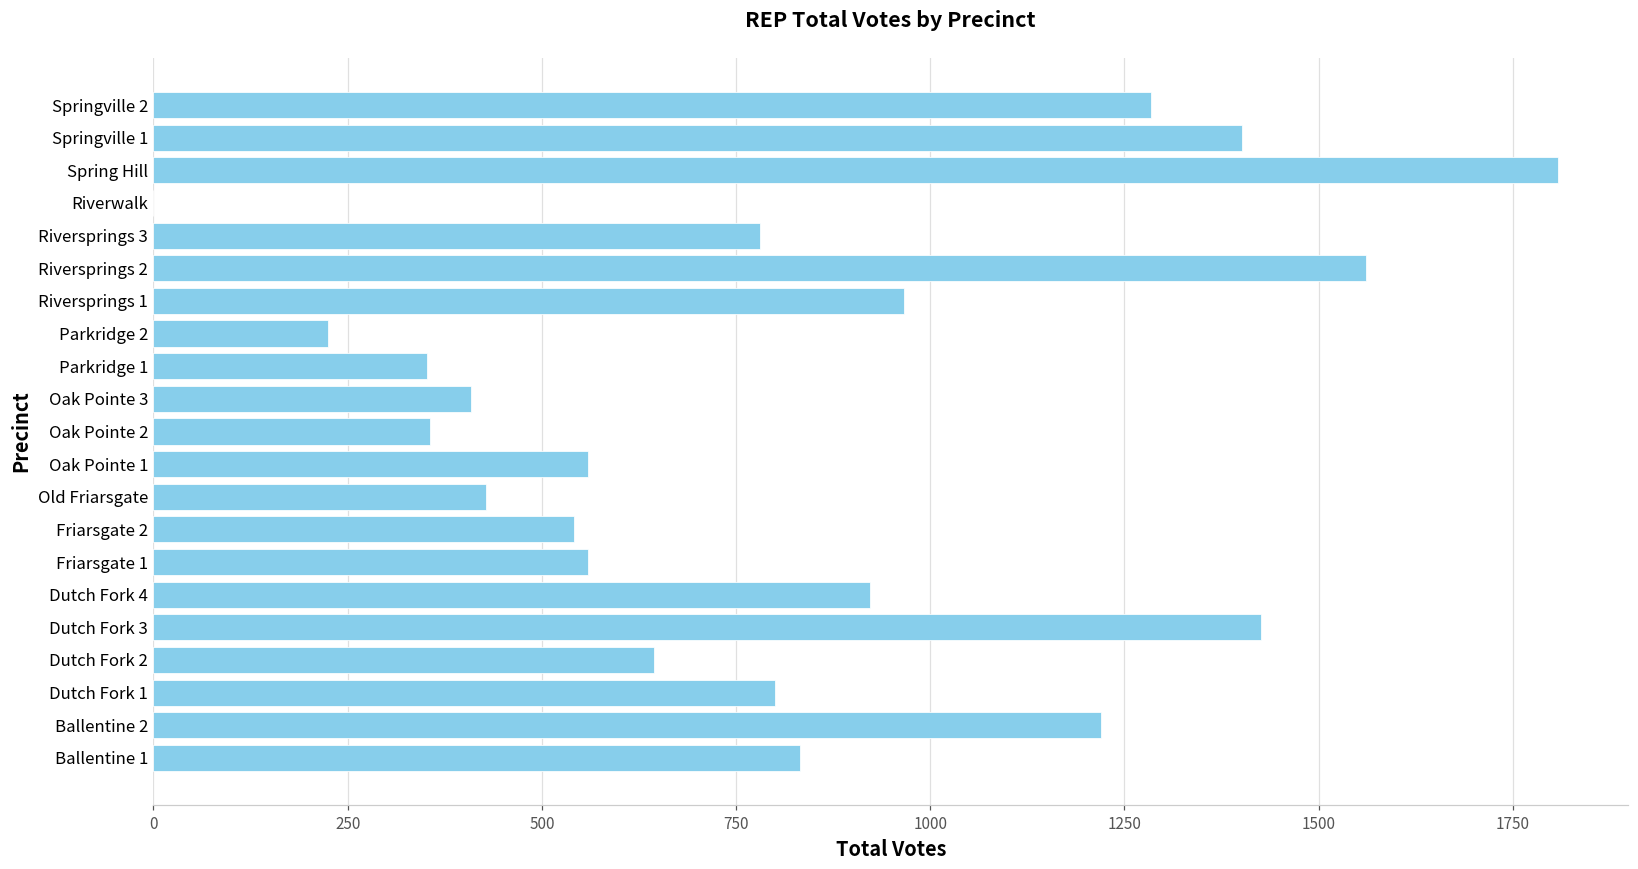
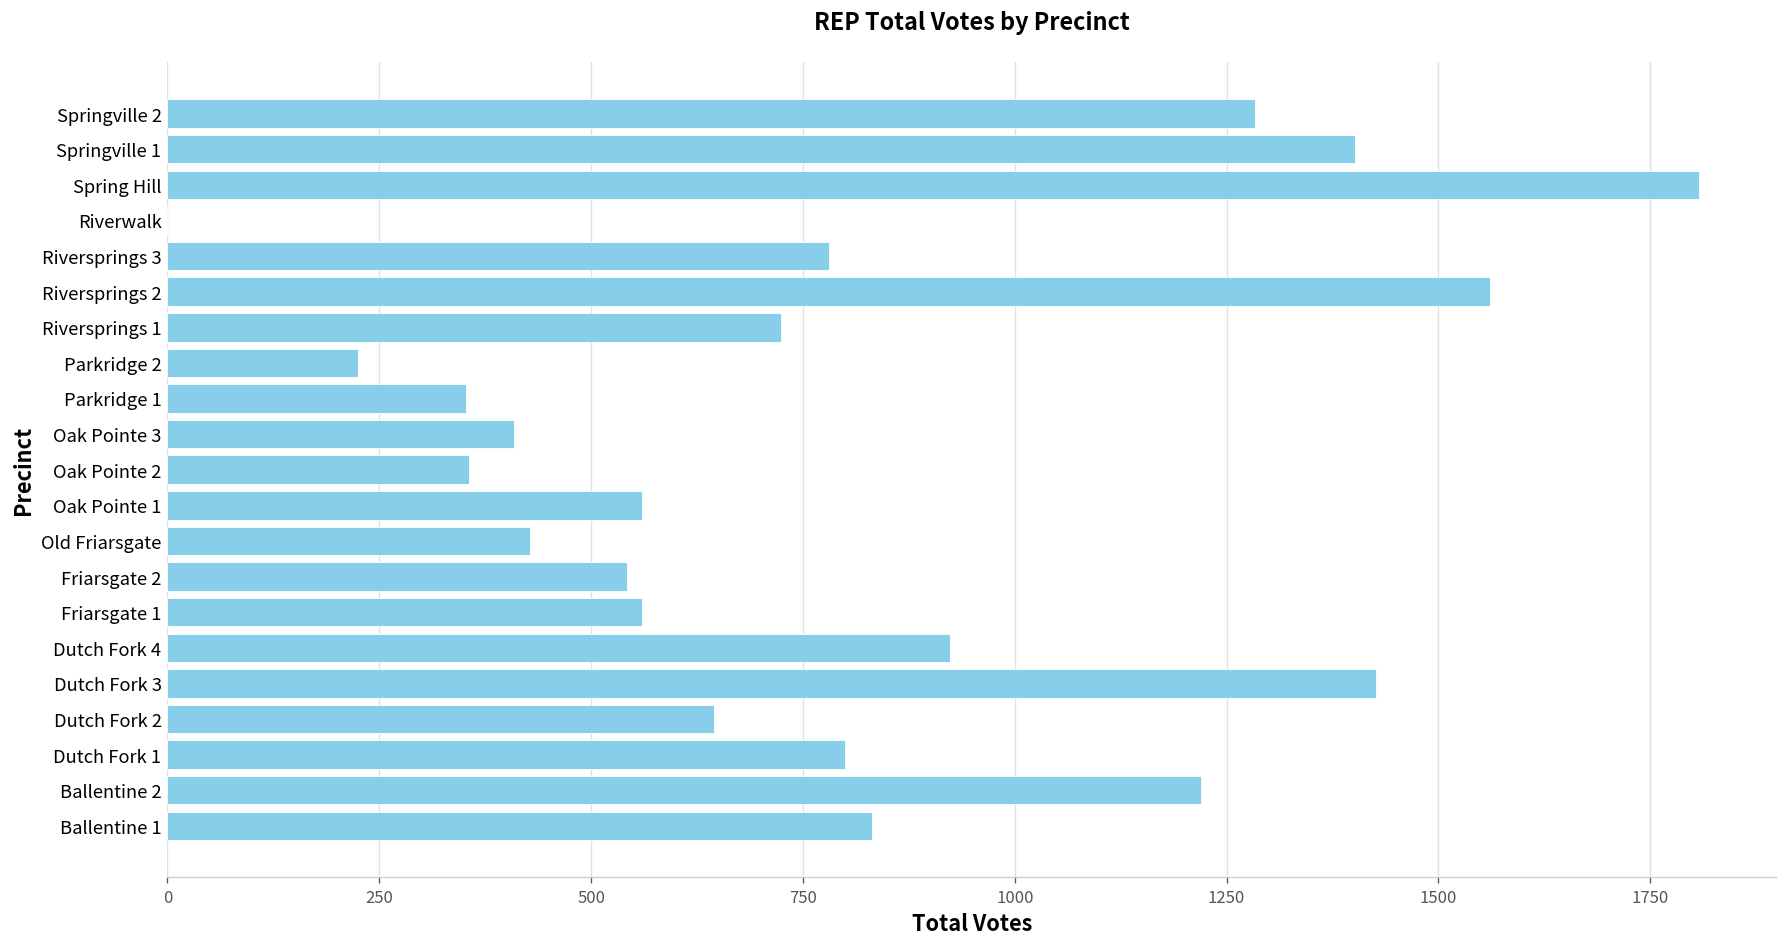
  {
    "Springville 2": 1280,
    "Springville 1": 1400,
    "Spring Hill": 1810,
    "Riverwalk": 0,
    "Riversprings 3": 780,
    "Riversprings 2": 1560,
-   "Riversprings 1": 970,
+   "Riversprings 1": 720,
    "Parkridge 2": 230,
    "Parkridge 1": 350,
    "Oak Pointe 3": 410,
    "Oak Pointe 2": 360,
    "Oak Pointe 1": 560,
    "Old Friarsgate": 430,
    "Friarsgate 2": 540,
    "Friarsgate 1": 560,
    "Dutch Fork 4": 920,
    "Dutch Fork 3": 1430,
    "Dutch Fork 2": 650,
    "Dutch Fork 1": 800,
    "Ballentine 2": 1220,
    "Ballentine 1": 830
  }
